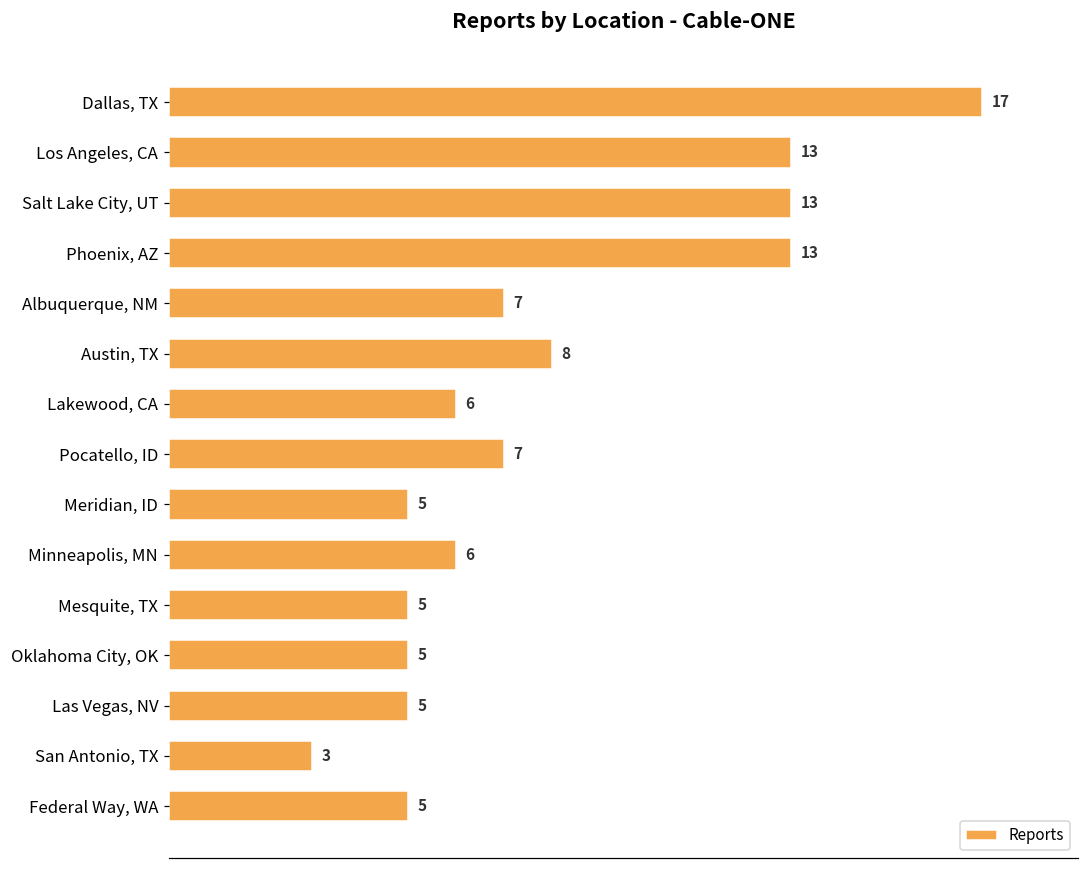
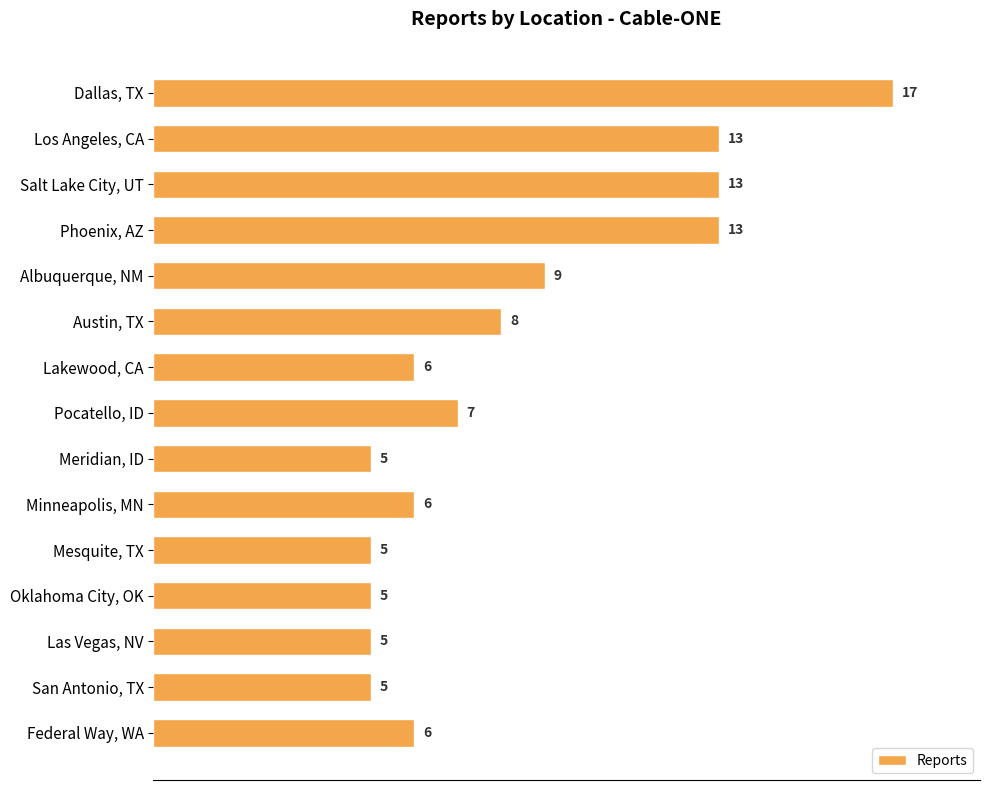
  {
    "Dallas, TX": 17,
    "Los Angeles, CA": 13,
    "Salt Lake City, UT": 13,
    "Phoenix, AZ": 13,
-   "Albuquerque, NM": 7,
+   "Albuquerque, NM": 9,
    "Austin, TX": 8,
    "Lakewood, CA": 6,
    "Pocatello, ID": 7,
    "Meridian, ID": 5,
    "Minneapolis, MN": 6,
    "Mesquite, TX": 5,
    "Oklahoma City, OK": 5,
    "Las Vegas, NV": 5,
-   "San Antonio, TX": 3,
-   "Federal Way, WA": 5
+   "San Antonio, TX": 5,
+   "Federal Way, WA": 6
  }
